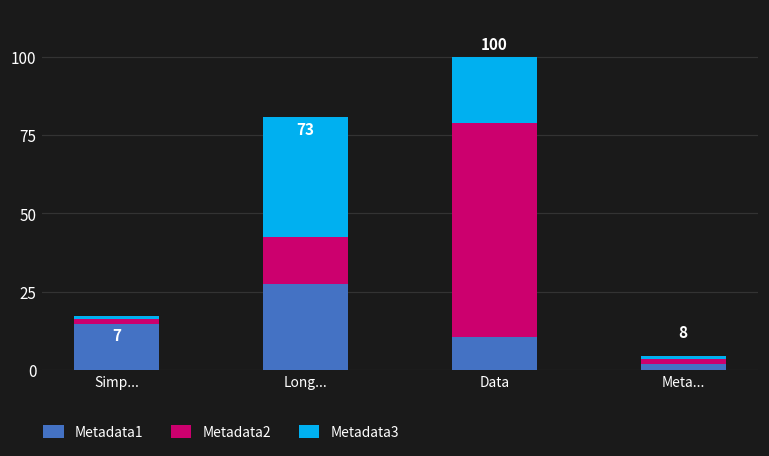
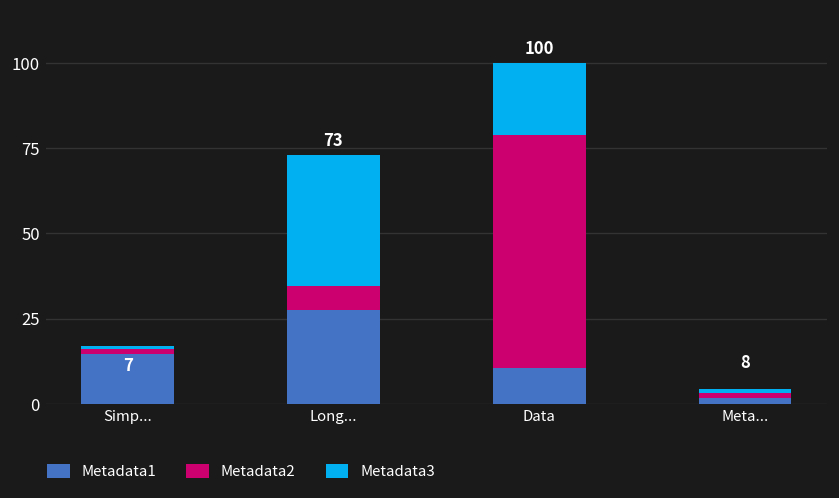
  {
    "Metadata1": {
      "Long...": 28,
      "Data": 11,
      "Meta...": 2
    },
    "Metadata2": {
      "Simp...": 2,
-     "Long...": 15,
+     "Long...": 7,
      "Data": 69,
      "Meta...": 2
    },
    "Metadata3": {
      "Simp...": 1
    }
  }
